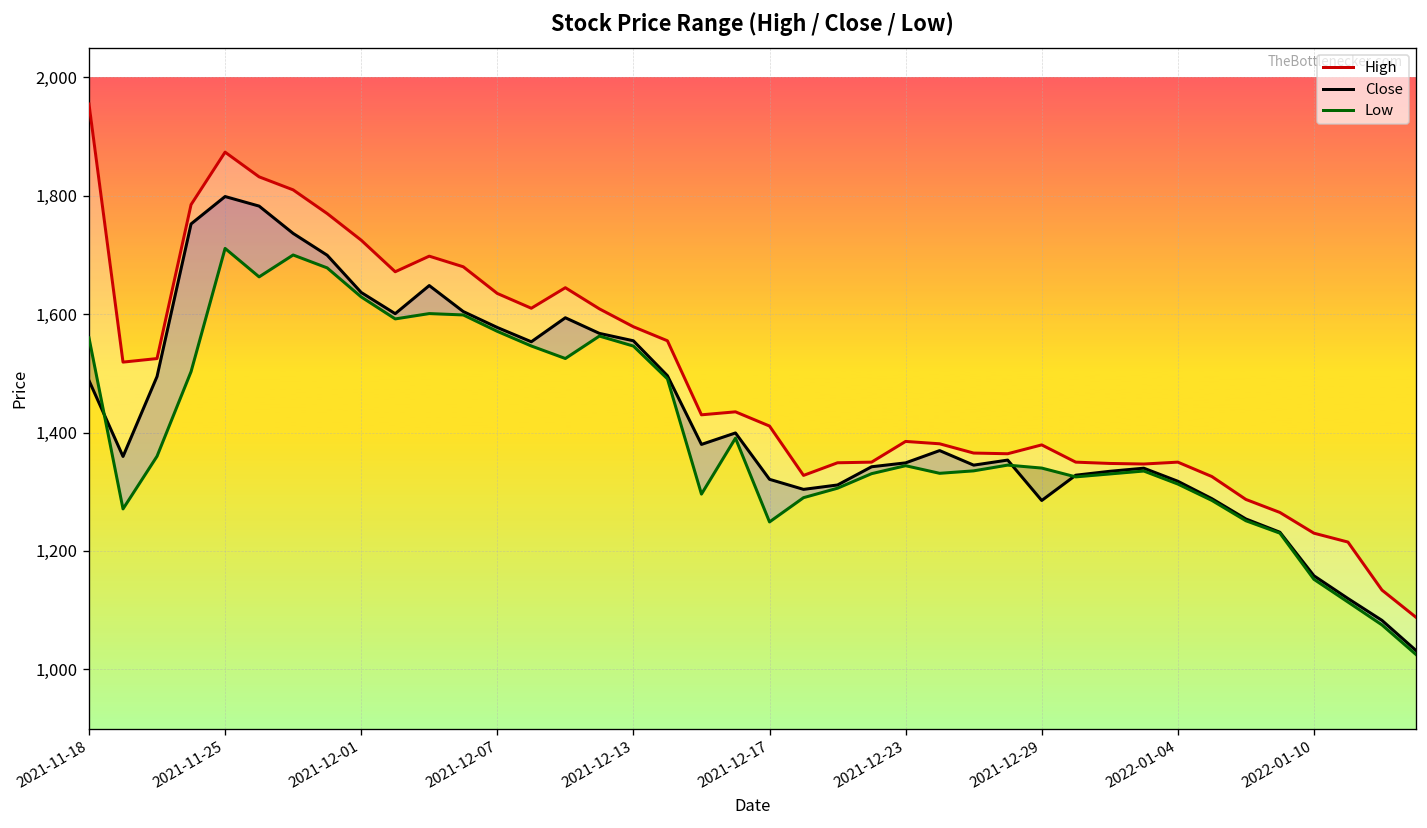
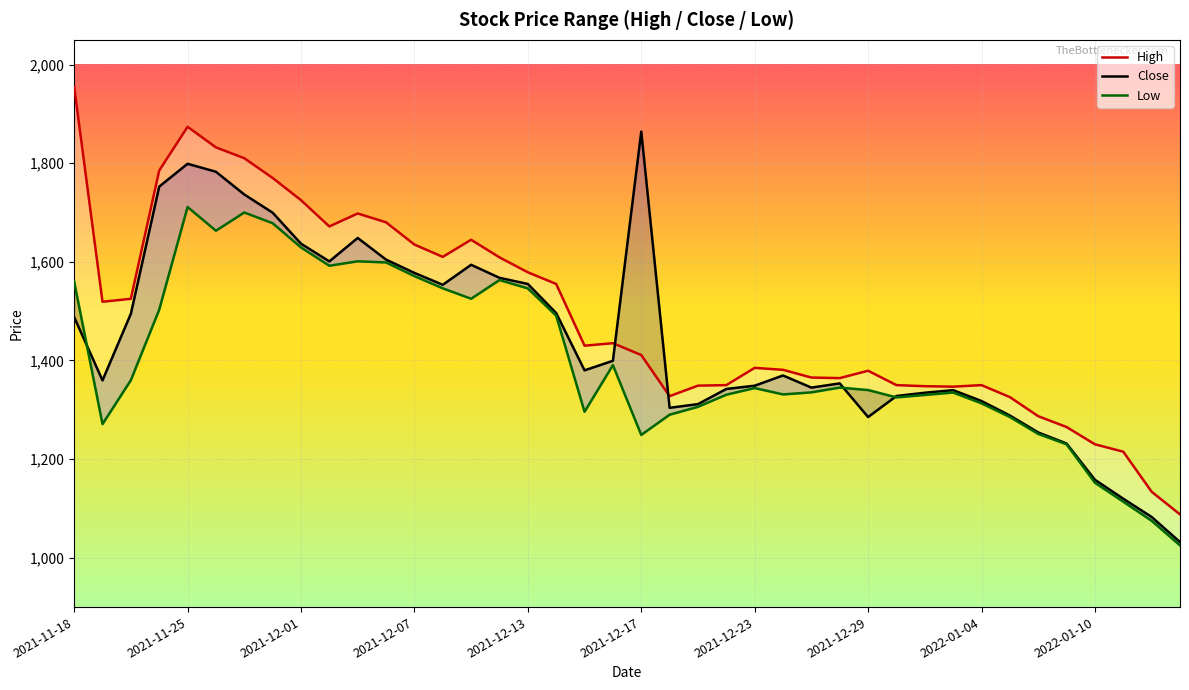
  {
    "Close": {
      "2021-11-18": "1,490",
-     "2021-12-17": "1,320",
+     "2021-12-17": "1,860",
      "2021-12-29": "1,290"
    },
    "Low": {
      "2021-11-25": "1,710",
      "2021-12-01": "1,630",
      "2021-12-07": "1,570",
      "2021-12-13": "1,550",
      "2021-12-17": "1,250",
      "2022-01-10": "1,150"
    }
  }
